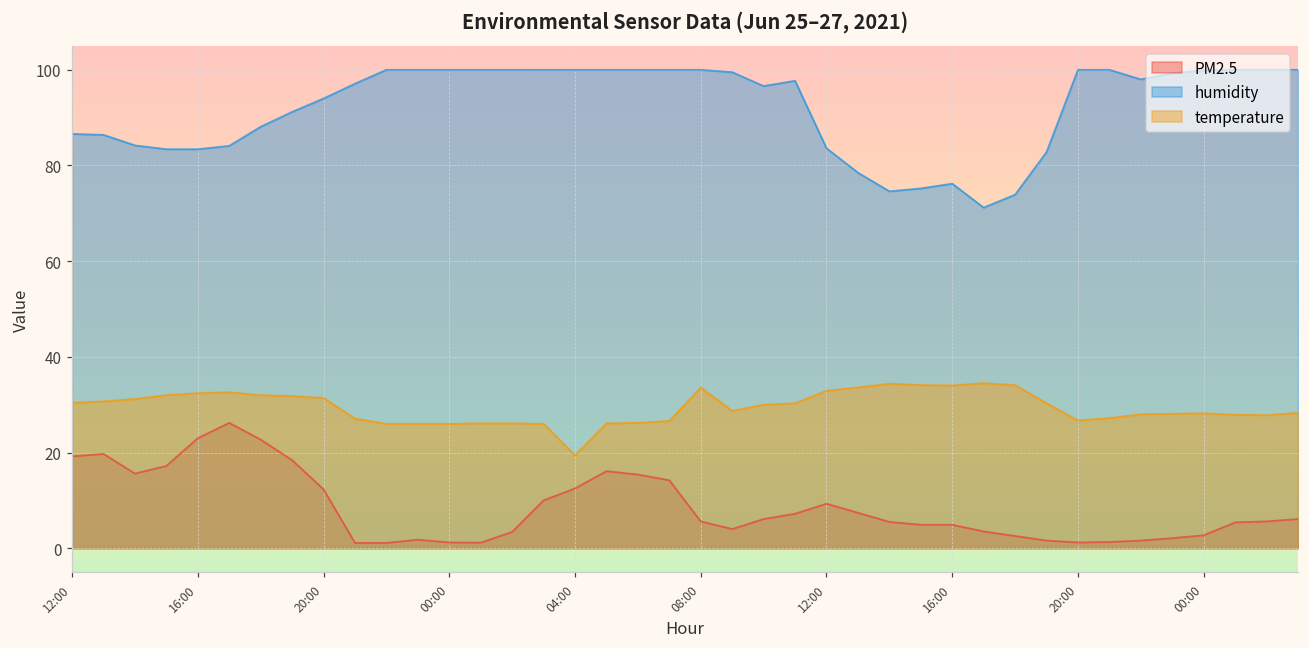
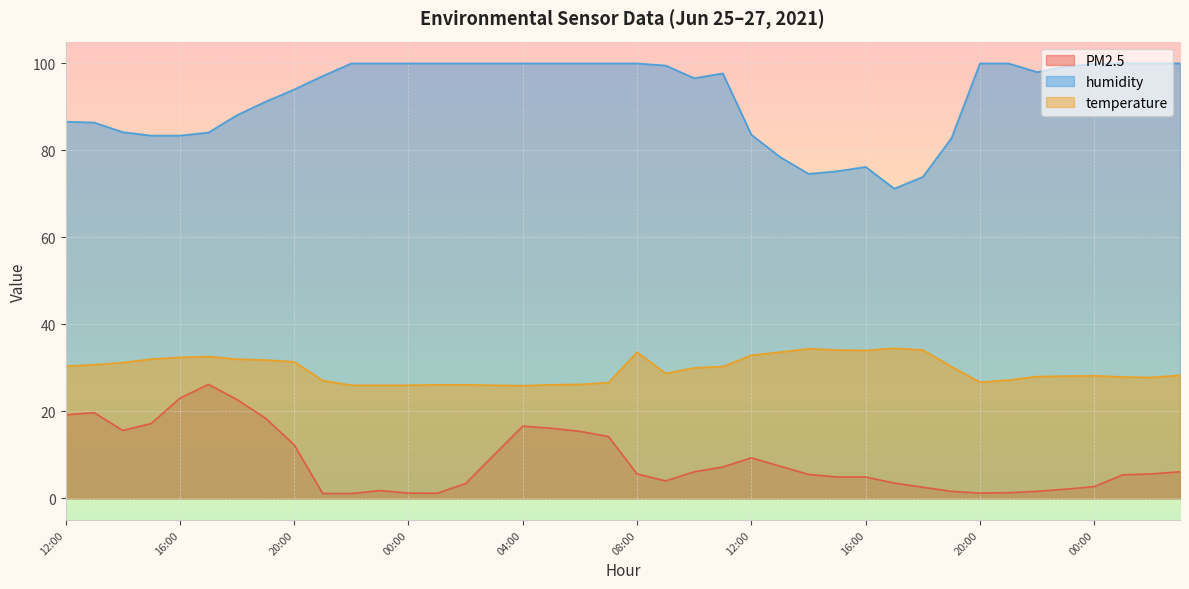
  {
    "PM2.5": {
-     "04:00": 13,
+     "04:00": 17,
      "08:00": 6
    },
    "humidity": {
      "04:00": 100,
      "08:00": 100
    },
    "temperature": {
-     "04:00": 19,
+     "04:00": 26,
      "08:00": 34
    }
  }
